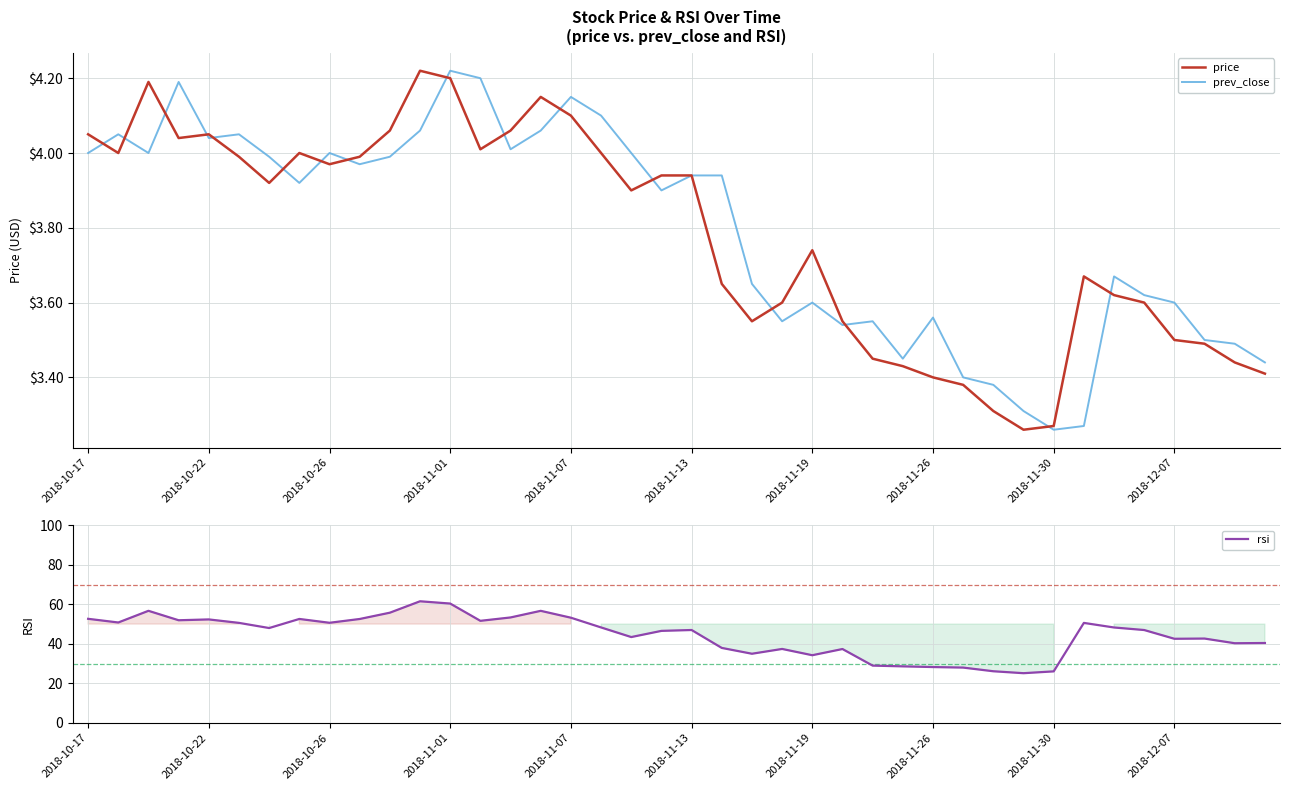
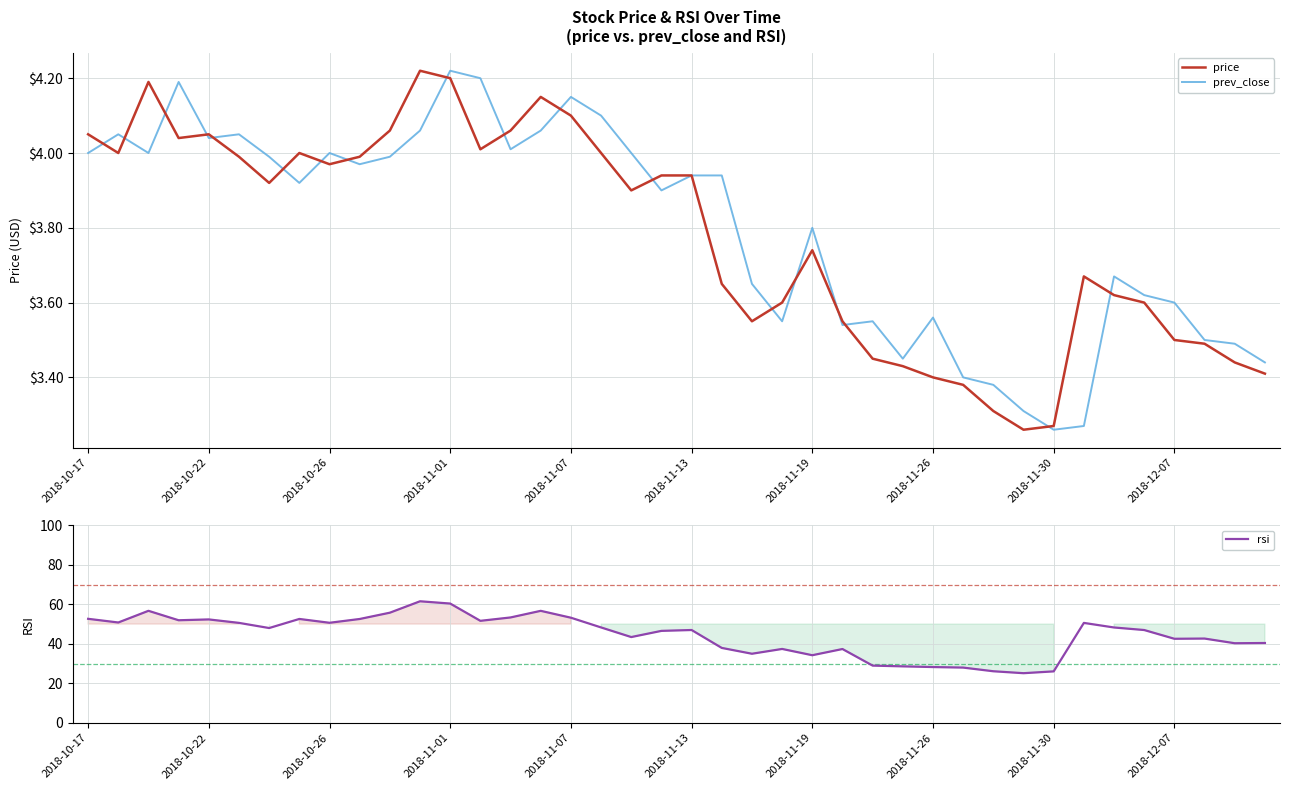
  {
    "Stock Price & RSI Over Time (price vs. prev_close and RSI)": {
      "price": {
        "2018-10-22": "$4.05",
        "2018-10-26": "$3.97",
        "2018-11-01": "$4.2",
        "2018-11-07": "$4.1",
        "2018-11-19": "$3.74",
        "2018-11-26": "$3.4",
        "2018-11-30": "$3.27",
        "2018-12-07": "$3.5"
      },
      "prev_close": {
        "2018-10-22": "$4.04",
        "2018-10-26": "$4.0",
        "2018-11-01": "$4.22",
        "2018-11-07": "$4.15",
-       "2018-11-19": "$3.6",
+       "2018-11-19": "$3.8",
        "2018-11-26": "$3.56",
        "2018-11-30": "$3.26",
        "2018-12-07": "$3.6"
      }
    }
  }
